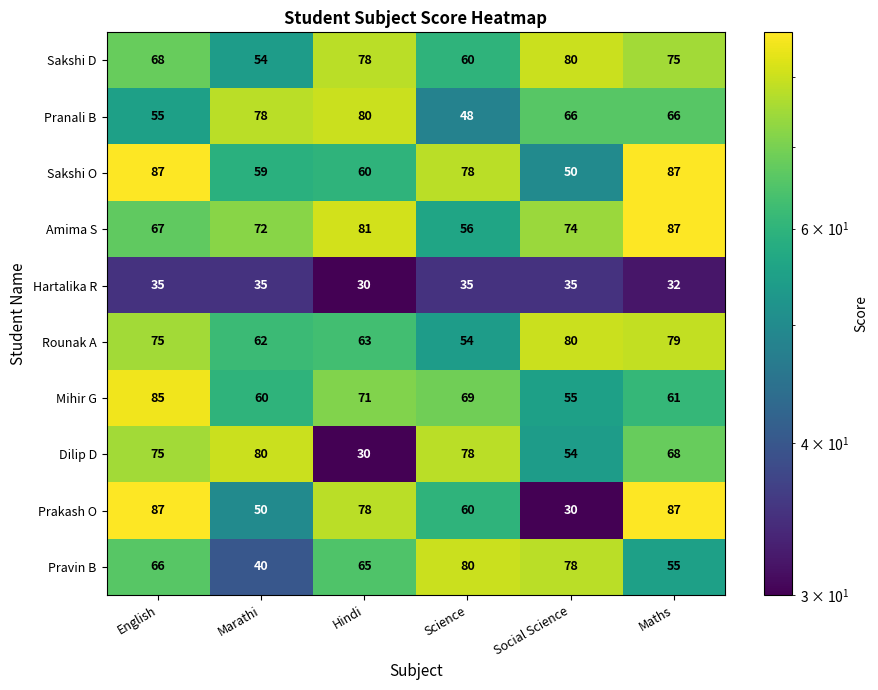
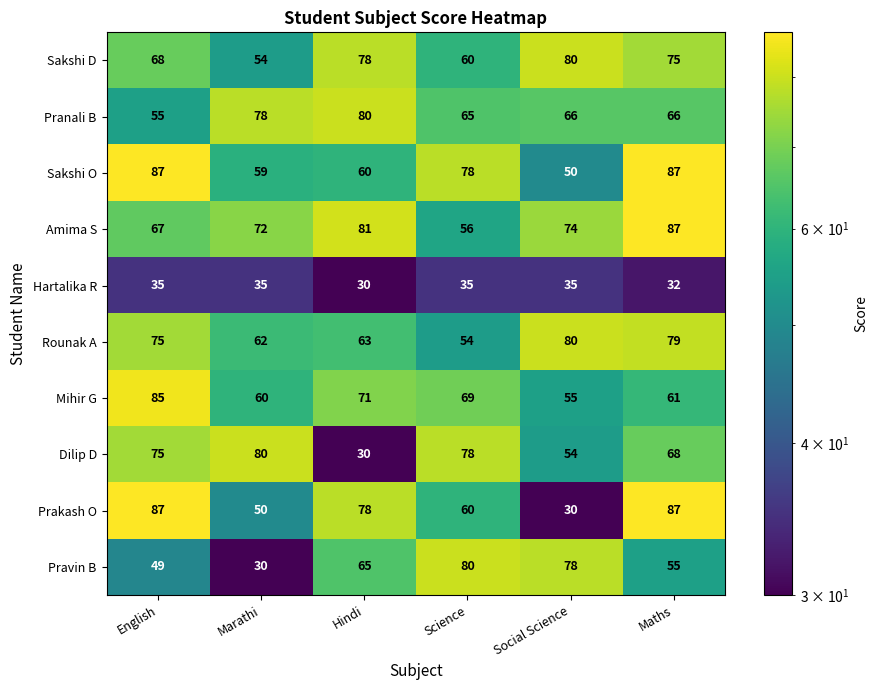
  {
    "Sakshi D": {
      "English": 68,
      "Marathi": 54,
      "Hindi": 78,
      "Science": 60,
      "Social Science": 80,
      "Maths": 75
    },
    "Pranali B": {
      "English": 55,
      "Marathi": 78,
      "Hindi": 80,
-     "Science": 48,
+     "Science": 65,
      "Social Science": 66,
      "Maths": 66
    },
    "Sakshi O": {
      "English": 87,
      "Marathi": 59,
      "Hindi": 60,
      "Science": 78,
      "Social Science": 50,
      "Maths": 87
    },
    "Amima S": {
      "English": 67,
      "Marathi": 72,
      "Hindi": 81,
      "Science": 56,
      "Social Science": 74,
      "Maths": 87
    },
    "Hartalika R": {
      "English": 35,
      "Marathi": 35,
      "Hindi": 30,
      "Science": 35,
      "Social Science": 35,
      "Maths": 32
    },
    "Rounak A": {
      "English": 75,
      "Marathi": 62,
      "Hindi": 63,
      "Science": 54,
      "Social Science": 80,
      "Maths": 79
    },
    "Mihir G": {
      "English": 85,
      "Marathi": 60,
      "Hindi": 71,
      "Science": 69,
      "Social Science": 55,
      "Maths": 61
    },
    "Dilip D": {
      "English": 75,
      "Marathi": 80,
      "Hindi": 30,
      "Science": 78,
      "Social Science": 54,
      "Maths": 68
    },
    "Prakash O": {
      "English": 87,
      "Marathi": 50,
      "Hindi": 78,
      "Science": 60,
      "Social Science": 30,
      "Maths": 87
    },
    "Pravin B": {
-     "English": 66,
-     "Marathi": 40,
+     "English": 49,
+     "Marathi": 30,
      "Hindi": 65,
      "Science": 80,
      "Social Science": 78,
      "Maths": 55
    }
  }
